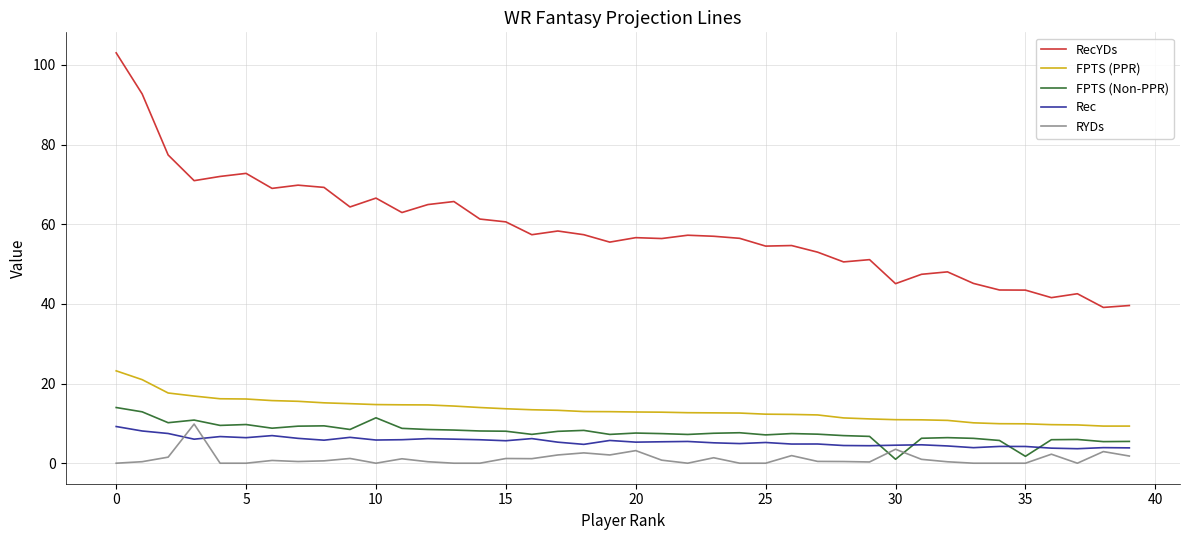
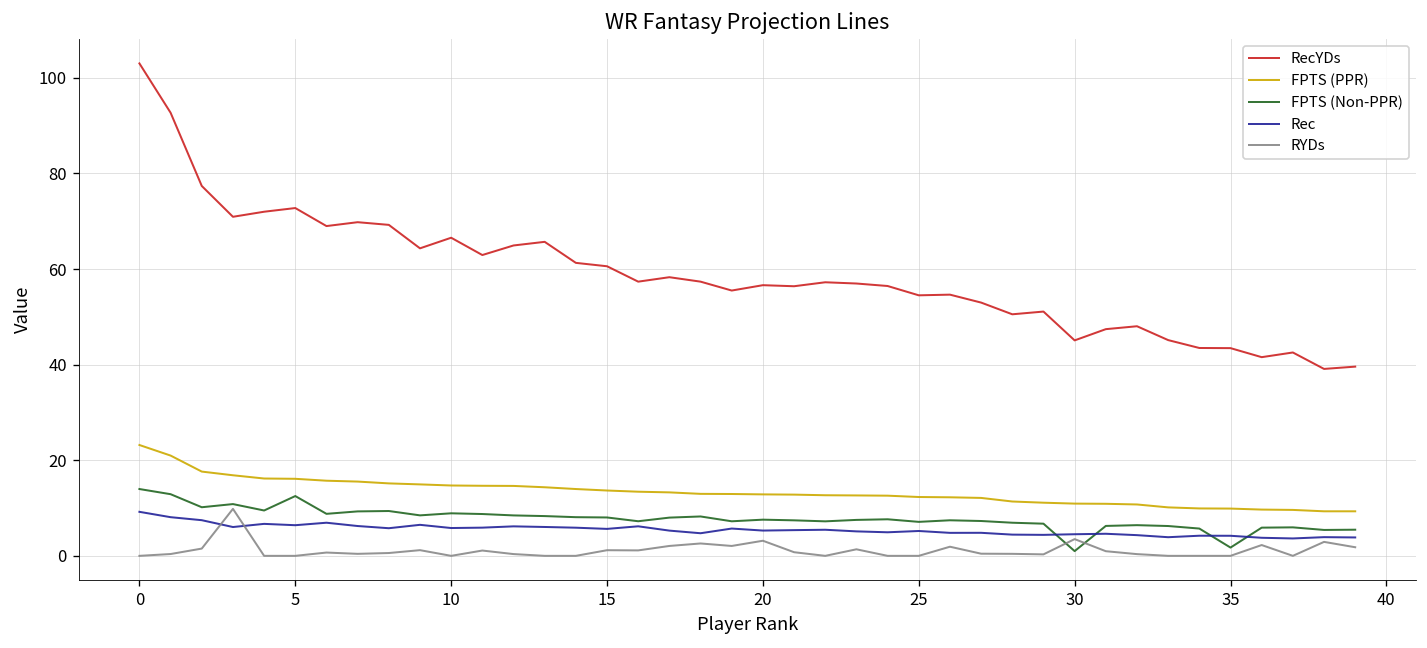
  {
    "RecYDs": {
      "0": 103,
      "5": 73,
      "10": 67,
      "15": 61,
      "20": 57,
      "25": 55,
      "30": 45,
      "35": 43
    },
    "FPTS (PPR)": {
      "0": 23,
      "5": 16,
      "10": 15,
      "15": 14,
      "20": 13,
      "25": 12,
      "30": 11,
      "35": 10
    },
    "FPTS (Non-PPR)": {
      "0": 14,
-     "5": 10,
-     "10": 11,
+     "5": 13,
+     "10": 9,
      "15": 8,
      "20": 8,
      "25": 7,
      "30": 1,
      "35": 2
    },
    "Rec": {
      "0": 9,
      "5": 6,
      "10": 6,
      "15": 6,
      "20": 5,
      "25": 5,
      "30": 5,
      "35": 4
    },
    "RYDs": {
      "0": 0,
      "5": 0,
      "10": 0,
      "15": 1,
      "20": 3,
      "25": 0,
      "30": 4,
      "35": 0
    }
  }
